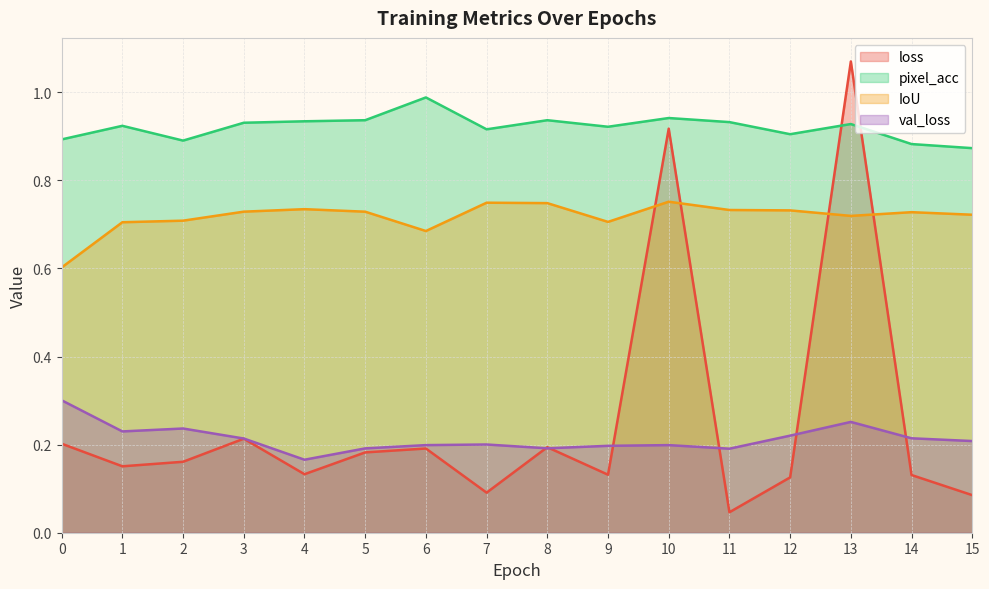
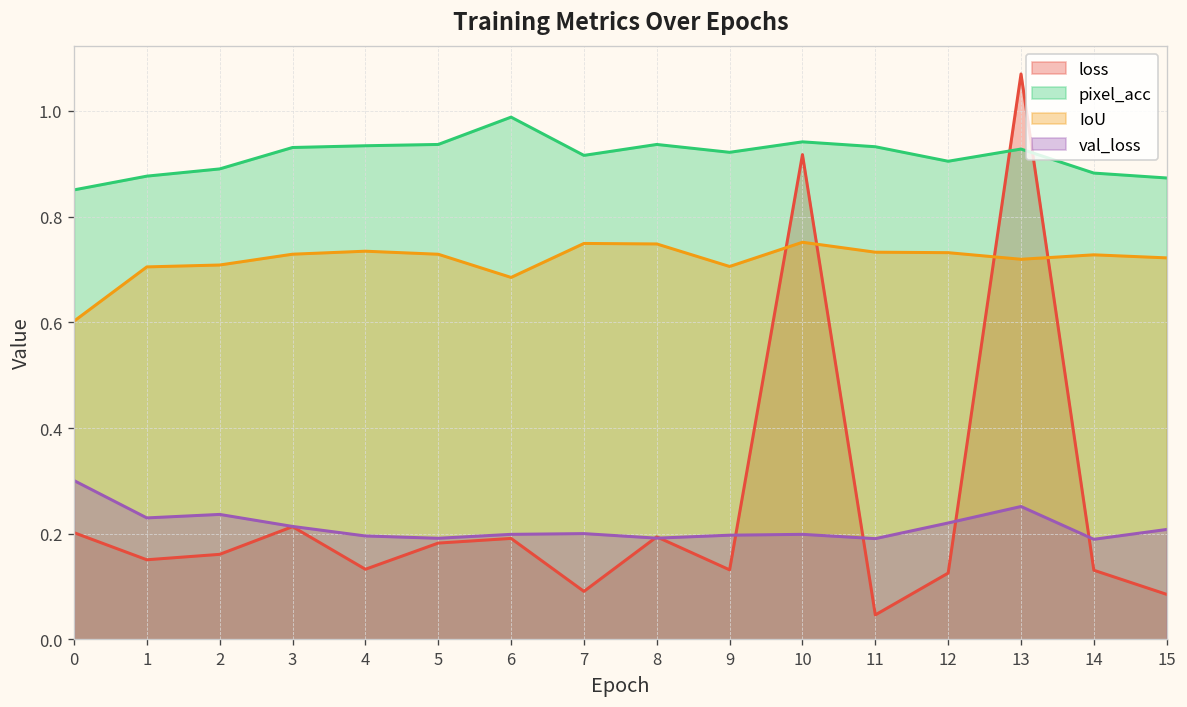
  {
    "pixel_acc": {
-     "0": 0.89,
-     "1": 0.92,
+     "0": 0.85,
+     "1": 0.88,
      "2": 0.89,
      "3": 0.93,
      "4": 0.93,
      "5": 0.94,
      "6": 0.99,
      "7": 0.92,
      "8": 0.94,
      "9": 0.92,
      "10": 0.94,
      "11": 0.93,
      "12": 0.90,
      "13": 0.93,
      "14": 0.88,
      "15": 0.87
    },
    "val_loss": {
      "0": 0.30,
      "1": 0.23,
      "2": 0.24,
-     "4": 0.17,
+     "4": 0.20,
      "5": 0.19,
      "6": 0.20,
      "7": 0.20,
      "9": 0.20,
      "10": 0.20,
      "11": 0.19,
      "12": 0.22,
      "13": 0.25,
-     "14": 0.21,
+     "14": 0.19,
      "15": 0.21
    }
  }
